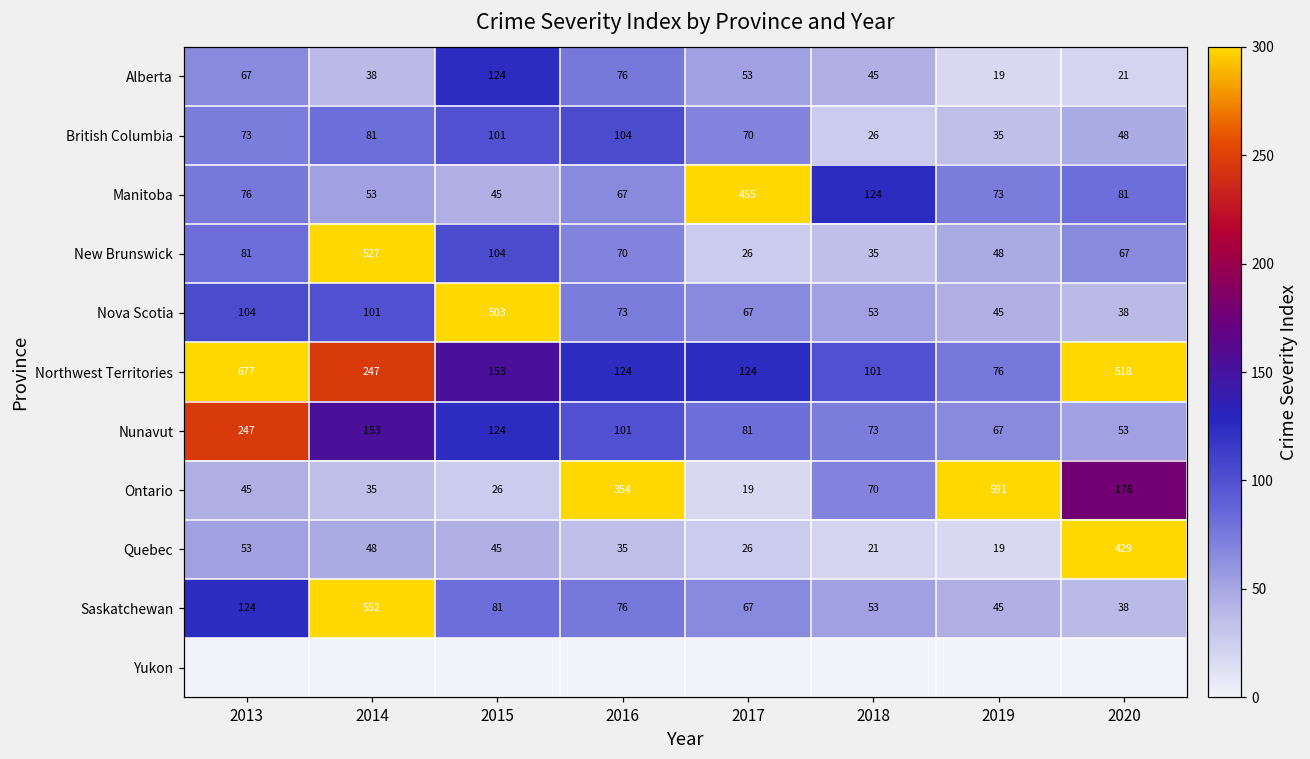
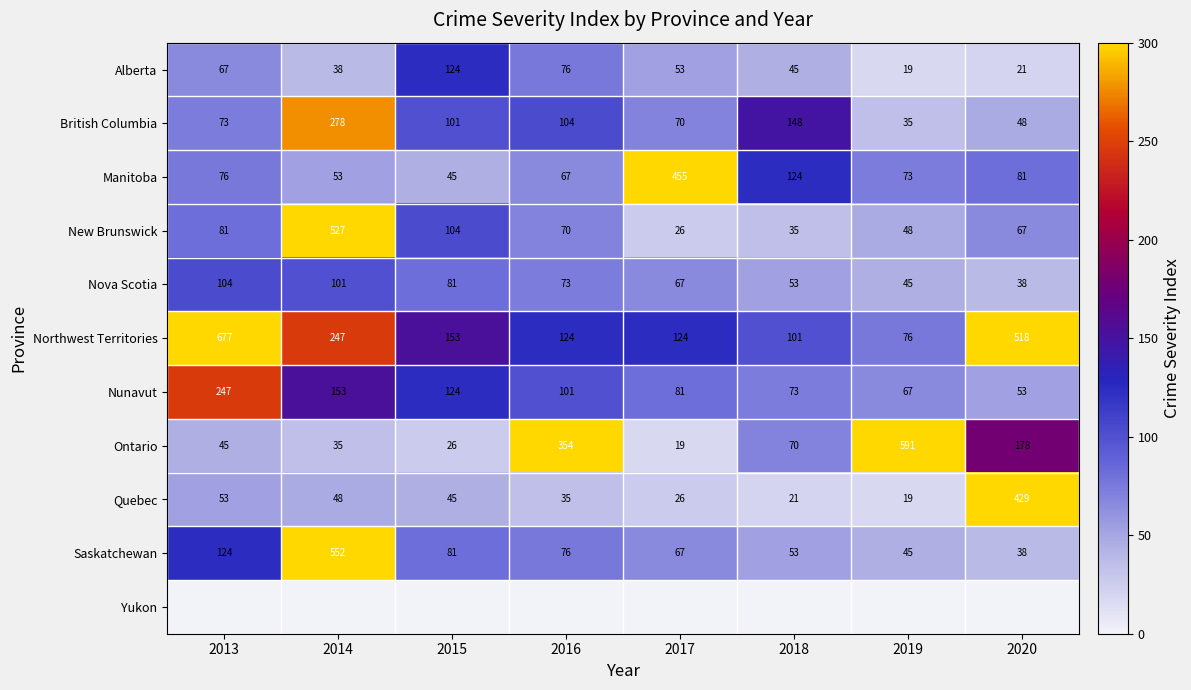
  {
    "Alberta": {
      "2013": 67,
      "2014": 38,
      "2015": 124,
      "2016": 76,
      "2017": 53,
      "2018": 45,
      "2019": 19,
      "2020": 21
    },
    "British Columbia": {
      "2013": 73,
-     "2014": 81,
+     "2014": 278,
      "2015": 101,
      "2016": 104,
      "2017": 70,
-     "2018": 26,
+     "2018": 148,
      "2019": 35,
      "2020": 48
    },
    "Manitoba": {
      "2013": 76,
      "2014": 53,
      "2015": 45,
      "2016": 67,
      "2017": 455,
      "2018": 124,
      "2019": 73,
      "2020": 81
    },
    "New Brunswick": {
      "2013": 81,
      "2014": 527,
      "2015": 104,
      "2016": 70,
      "2017": 26,
      "2018": 35,
      "2019": 48,
      "2020": 67
    },
    "Nova Scotia": {
      "2013": 104,
      "2014": 101,
-     "2015": 503,
+     "2015": 81,
      "2016": 73,
      "2017": 67,
      "2018": 53,
      "2019": 45,
      "2020": 38
    },
    "Northwest Territories": {
      "2013": 677,
      "2014": 247,
      "2015": 153,
      "2016": 124,
      "2017": 124,
      "2018": 101,
      "2019": 76,
      "2020": 518
    },
    "Nunavut": {
      "2013": 247,
      "2014": 153,
      "2015": 124,
      "2016": 101,
      "2017": 81,
      "2018": 73,
      "2019": 67,
      "2020": 53
    },
    "Ontario": {
      "2013": 45,
      "2014": 35,
      "2015": 26,
      "2016": 354,
      "2017": 19,
      "2018": 70,
      "2019": 591,
      "2020": 178
    },
    "Quebec": {
      "2013": 53,
      "2014": 48,
      "2015": 45,
      "2016": 35,
      "2017": 26,
      "2018": 21,
      "2019": 19,
      "2020": 429
    },
    "Saskatchewan": {
      "2013": 124,
      "2014": 552,
      "2015": 81,
      "2016": 76,
      "2017": 67,
      "2018": 53,
      "2019": 45,
      "2020": 38
    }
  }
